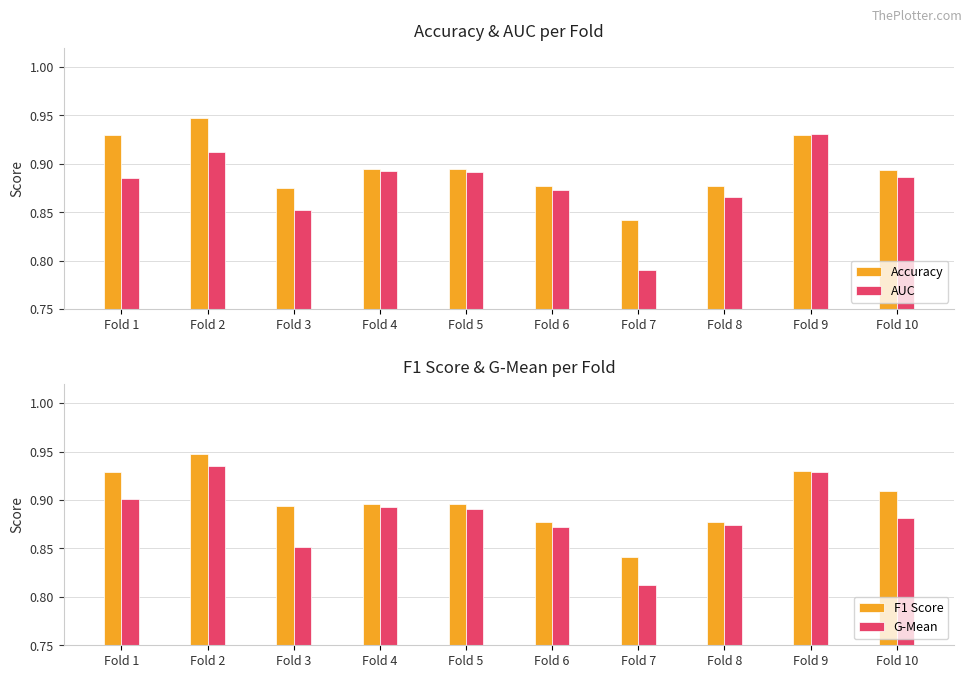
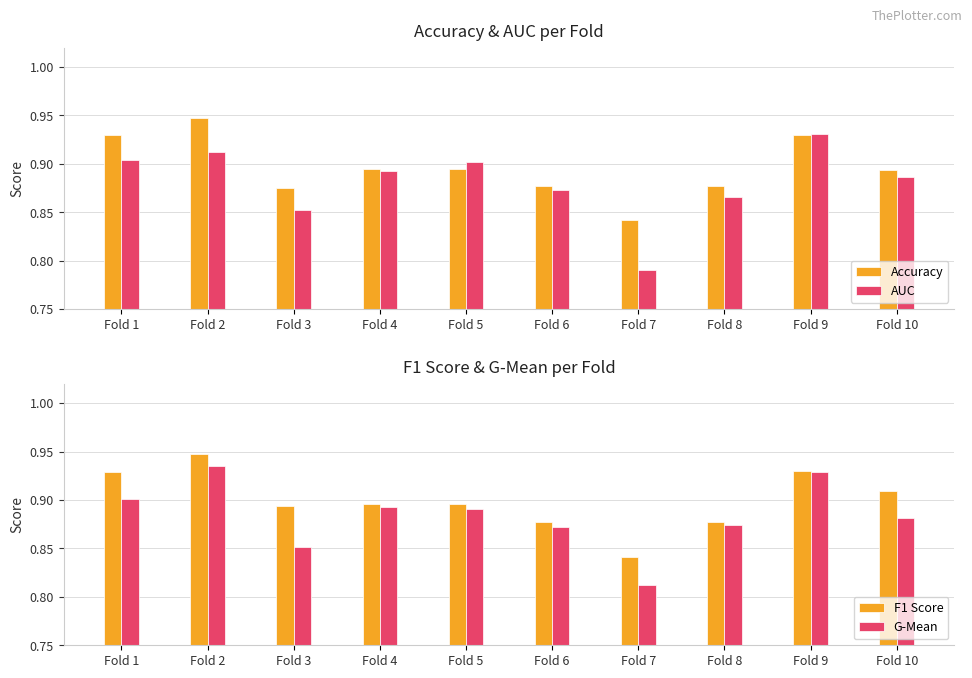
  {
    "Accuracy & AUC per Fold": {
      "Accuracy": {
        "Fold 1": 0.93,
        "Fold 2": 0.95,
        "Fold 3": 0.87,
        "Fold 4": 0.89,
        "Fold 5": 0.89,
        "Fold 6": 0.88,
        "Fold 7": 0.84,
        "Fold 8": 0.88,
        "Fold 9": 0.93,
        "Fold 10": 0.89
      },
      "AUC": {
-       "Fold 1": 0.89,
+       "Fold 1": 0.90,
        "Fold 2": 0.91,
        "Fold 3": 0.85,
        "Fold 4": 0.89,
-       "Fold 5": 0.89,
+       "Fold 5": 0.90,
        "Fold 6": 0.87,
        "Fold 7": 0.79,
        "Fold 8": 0.87,
        "Fold 9": 0.93,
        "Fold 10": 0.89
      }
    },
    "F1 Score & G-Mean per Fold": {
      "F1 Score": {
        "Fold 1": 0.93,
        "Fold 2": 0.95,
        "Fold 3": 0.89,
        "Fold 4": 0.90,
        "Fold 5": 0.90,
        "Fold 6": 0.88,
        "Fold 7": 0.84,
        "Fold 8": 0.88,
        "Fold 9": 0.93,
        "Fold 10": 0.91
      },
      "G-Mean": {
        "Fold 1": 0.90,
        "Fold 2": 0.94,
        "Fold 3": 0.85,
        "Fold 4": 0.89,
        "Fold 5": 0.89,
        "Fold 6": 0.87,
        "Fold 7": 0.81,
        "Fold 8": 0.87,
        "Fold 9": 0.93,
        "Fold 10": 0.88
      }
    }
  }
